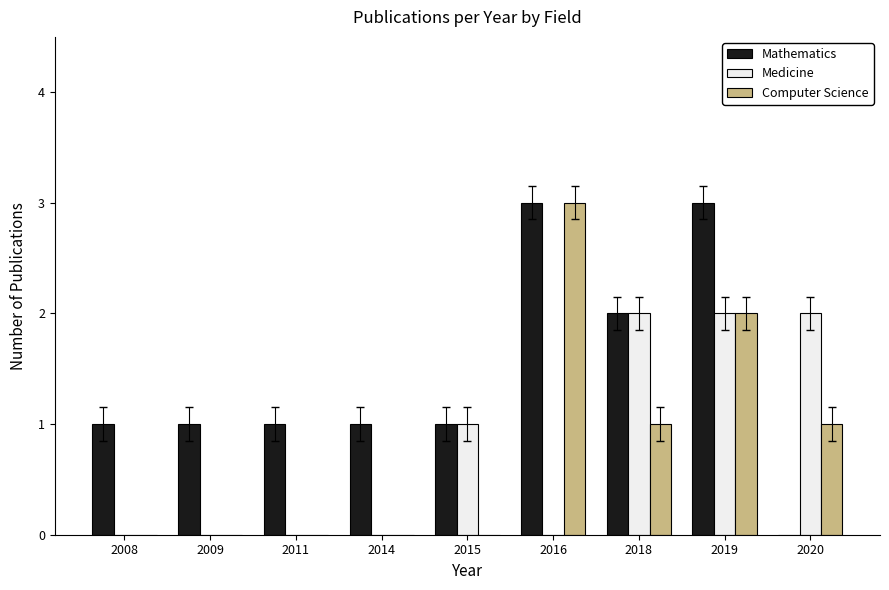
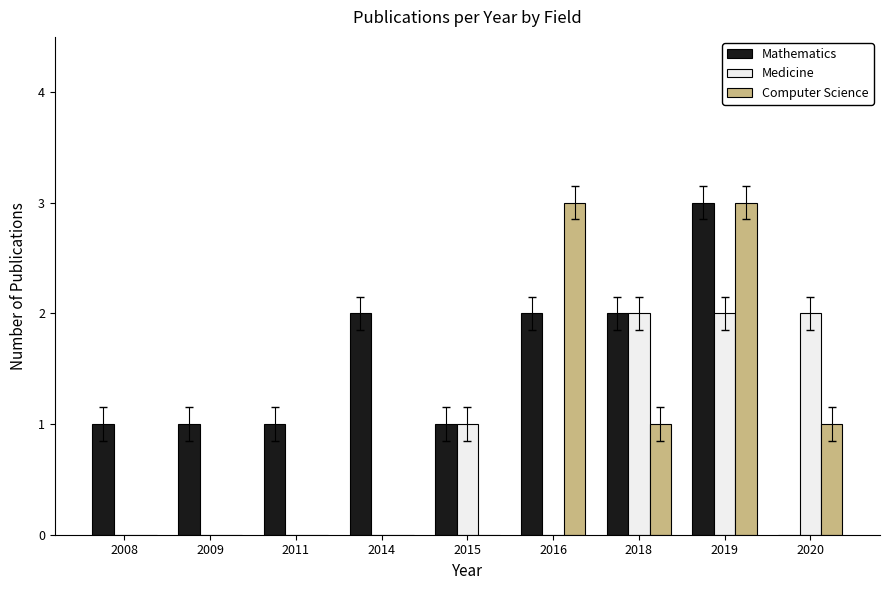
  {
    "Mathematics": {
      "2008": 1,
      "2009": 1,
      "2011": 1,
-     "2014": 1,
+     "2014": 2,
      "2015": 1,
-     "2016": 3,
+     "2016": 2,
      "2018": 2,
      "2019": 3,
      "2020": 0
    },
    "Medicine": {
      "2008": 0,
      "2009": 0,
      "2011": 0,
      "2014": 0,
      "2015": 1,
      "2016": 0,
      "2018": 2,
      "2019": 2,
      "2020": 2
    },
    "Computer Science": {
      "2008": 0,
      "2009": 0,
      "2011": 0,
      "2014": 0,
      "2015": 0,
      "2016": 3,
      "2018": 1,
-     "2019": 2,
+     "2019": 3,
      "2020": 1
    }
  }
